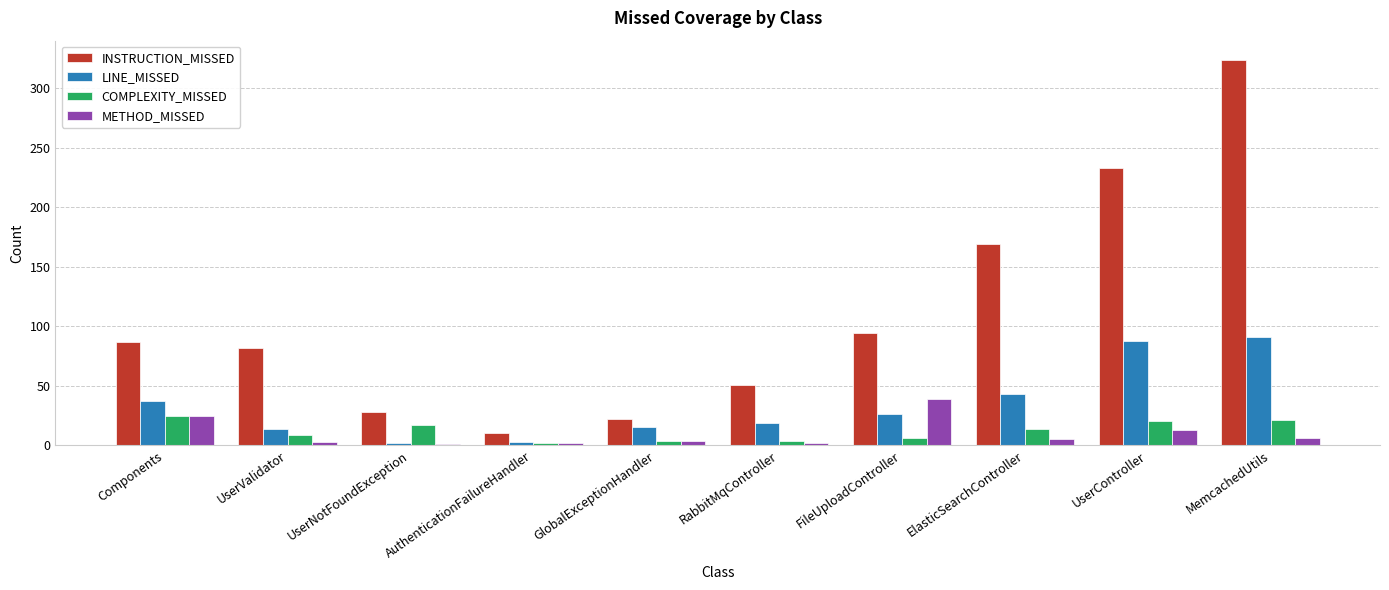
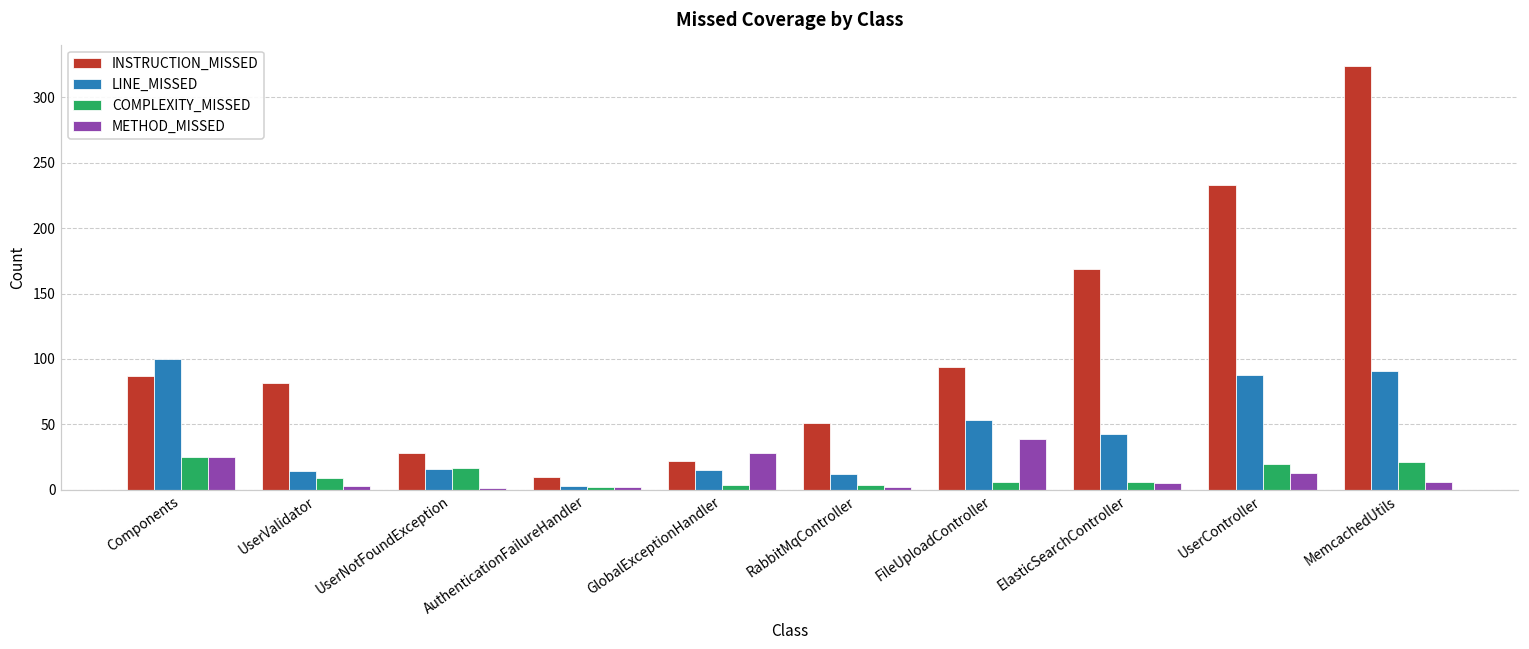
  {
    "INSTRUCTION_MISSED": {
      "Components": 87,
      "UserValidator": 82,
      "UserNotFoundException": 28,
      "AuthenticationFailureHandler": 10,
      "GlobalExceptionHandler": 22,
      "RabbitMqController": 51,
      "FileUploadController": 94,
      "ElasticSearchController": 169,
      "UserController": 233,
      "MemcachedUtils": 324
    },
    "LINE_MISSED": {
-     "Components": 37,
+     "Components": 100,
      "UserValidator": 14,
-     "UserNotFoundException": 2,
+     "UserNotFoundException": 16,
      "AuthenticationFailureHandler": 3,
      "GlobalExceptionHandler": 15,
-     "RabbitMqController": 19,
-     "FileUploadController": 26,
+     "RabbitMqController": 12,
+     "FileUploadController": 53,
      "ElasticSearchController": 43,
      "UserController": 88,
      "MemcachedUtils": 91
    },
    "COMPLEXITY_MISSED": {
      "Components": 25,
      "UserValidator": 9,
      "UserNotFoundException": 17,
      "GlobalExceptionHandler": 4,
      "RabbitMqController": 4,
      "FileUploadController": 6,
-     "ElasticSearchController": 14,
+     "ElasticSearchController": 6,
      "UserController": 20,
      "MemcachedUtils": 21
    },
    "METHOD_MISSED": {
      "Components": 25,
      "UserValidator": 3,
-     "GlobalExceptionHandler": 4,
+     "GlobalExceptionHandler": 28,
      "FileUploadController": 39,
      "ElasticSearchController": 5,
      "UserController": 13,
      "MemcachedUtils": 6
    }
  }
